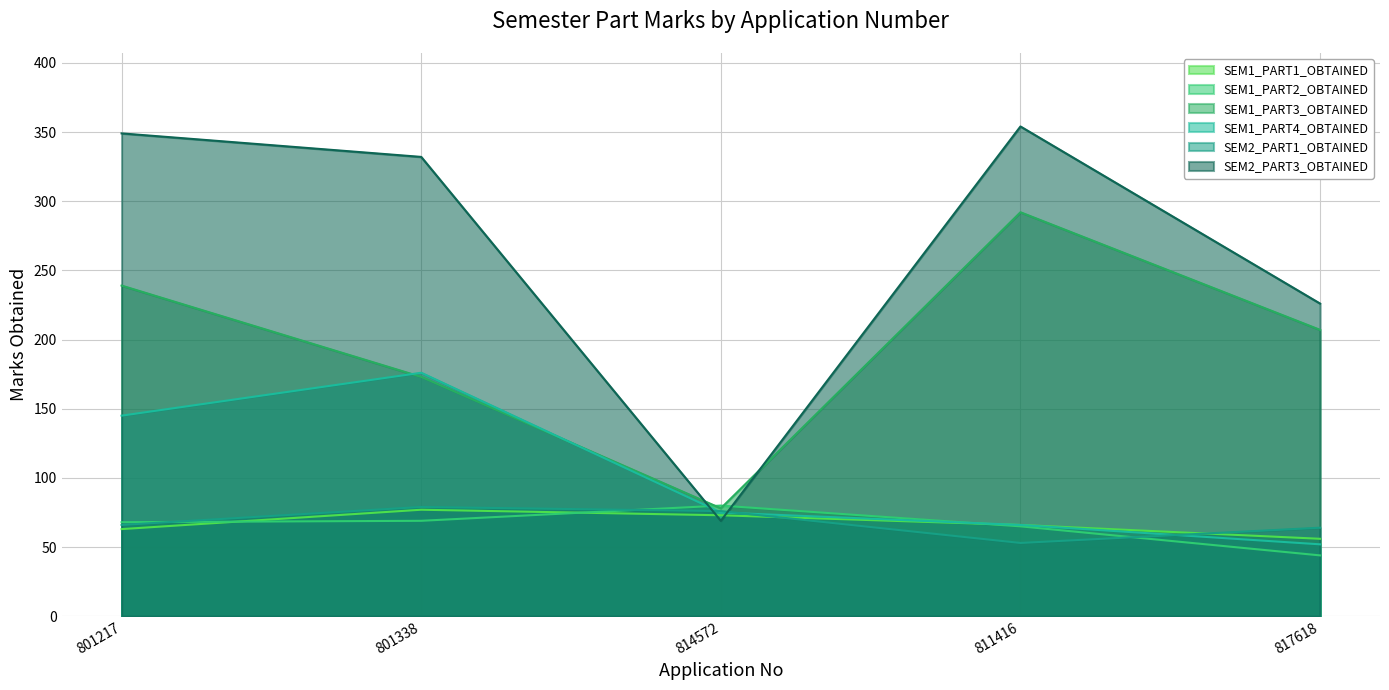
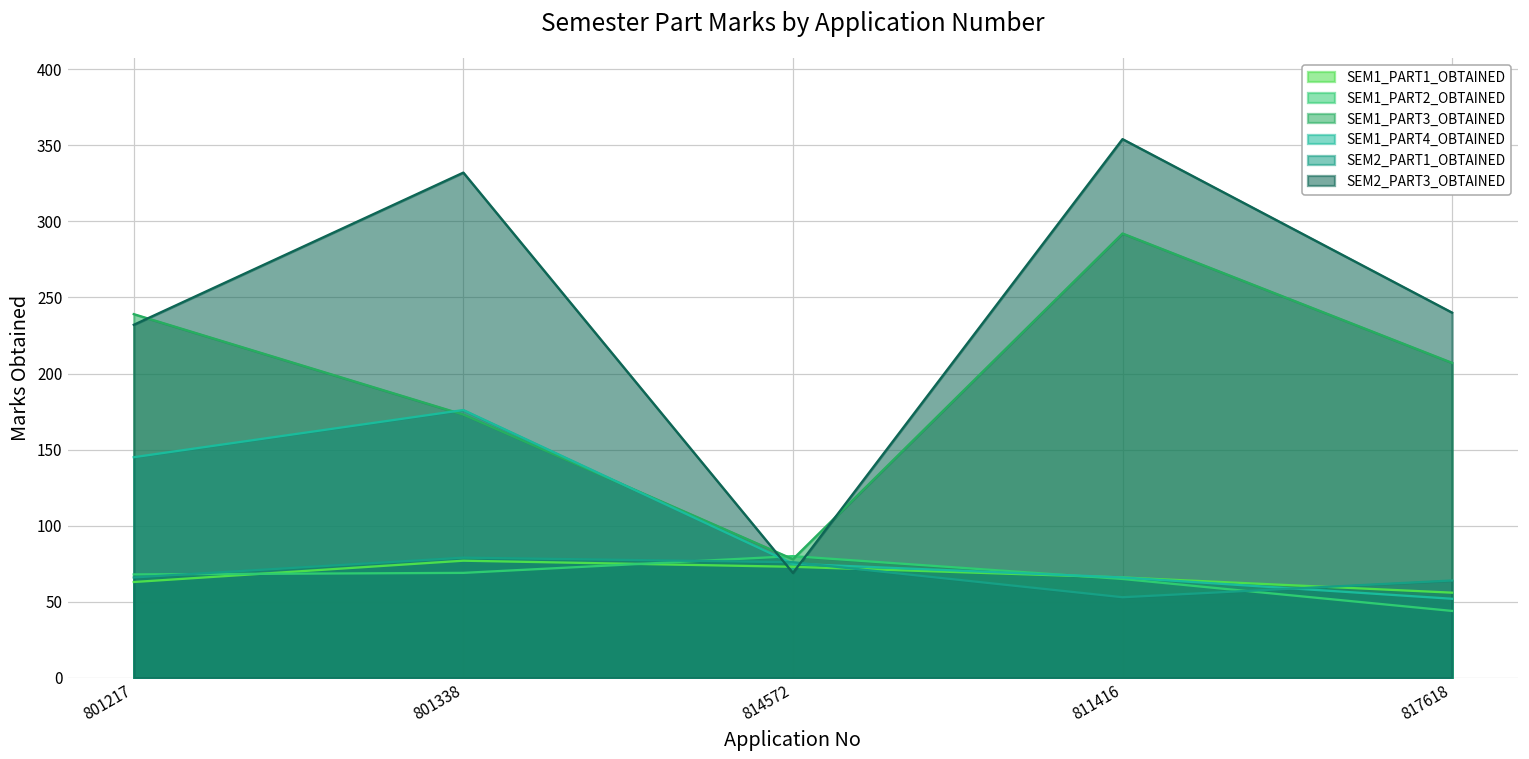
  {
    "SEM2_PART3_OBTAINED": {
-     "801217": 349,
+     "801217": 232,
      "801338": 332,
      "814572": 69,
      "811416": 354,
-     "817618": 226
+     "817618": 240
    }
  }
